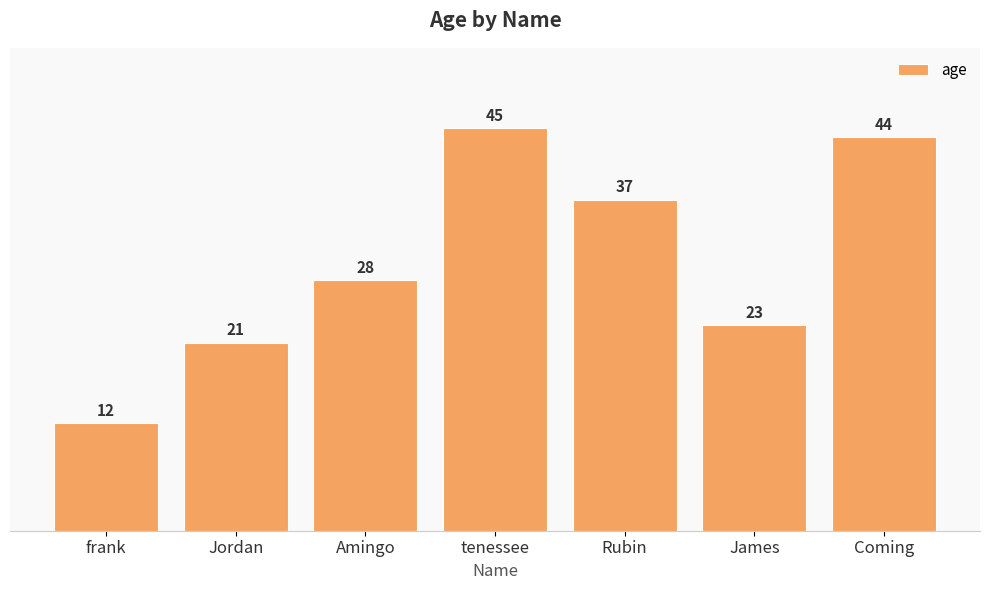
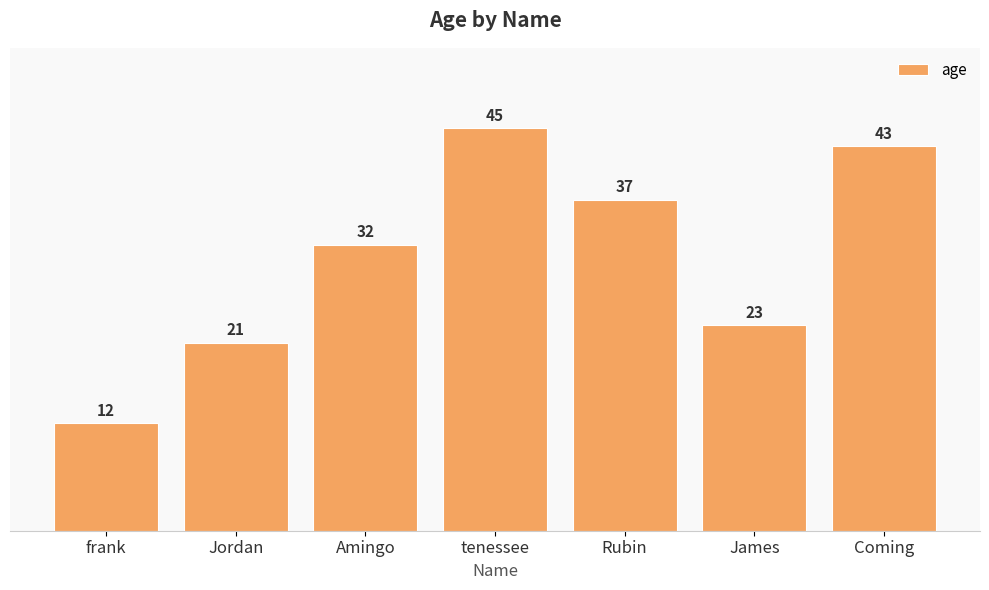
  {
    "frank": 12,
    "Jordan": 21,
-   "Amingo": 28,
+   "Amingo": 32,
    "tenessee": 45,
    "Rubin": 37,
    "James": 23,
-   "Coming": 44
+   "Coming": 43
  }
